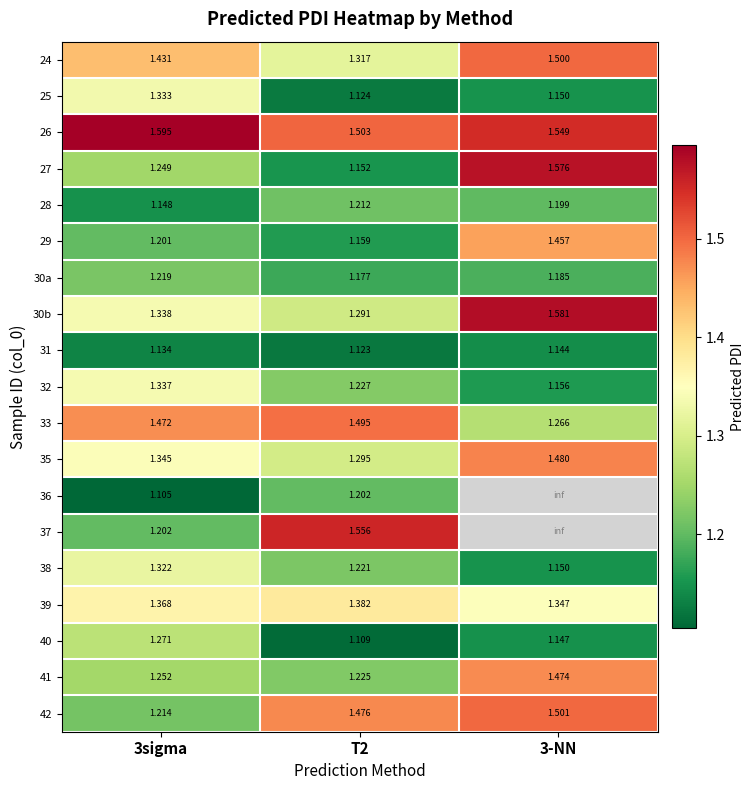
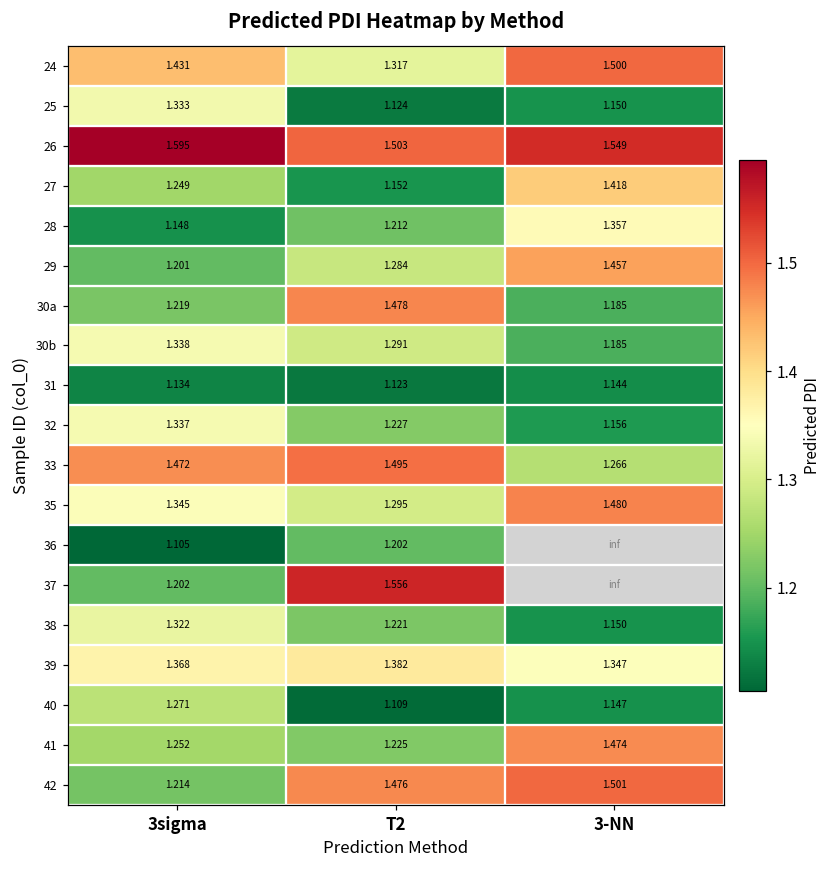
  {
    "24": {
      "3sigma": 1.431,
      "T2": 1.317,
      "3-NN": 1.500
    },
    "25": {
      "3sigma": 1.333,
      "T2": 1.124,
      "3-NN": 1.150
    },
    "26": {
      "3sigma": 1.595,
      "T2": 1.503,
      "3-NN": 1.549
    },
    "27": {
      "3sigma": 1.249,
      "T2": 1.152,
-     "3-NN": 1.576
+     "3-NN": 1.418
    },
    "28": {
      "3sigma": 1.148,
      "T2": 1.212,
-     "3-NN": 1.199
+     "3-NN": 1.357
    },
    "29": {
      "3sigma": 1.201,
-     "T2": 1.159,
+     "T2": 1.284,
      "3-NN": 1.457
    },
    "30a": {
      "3sigma": 1.219,
-     "T2": 1.177,
+     "T2": 1.478,
      "3-NN": 1.185
    },
    "30b": {
      "3sigma": 1.338,
      "T2": 1.291,
-     "3-NN": 1.581
+     "3-NN": 1.185
    },
    "31": {
      "3sigma": 1.134,
      "T2": 1.123,
      "3-NN": 1.144
    },
    "32": {
      "3sigma": 1.337,
      "T2": 1.227,
      "3-NN": 1.156
    },
    "33": {
      "3sigma": 1.472,
      "T2": 1.495,
      "3-NN": 1.266
    },
    "35": {
      "3sigma": 1.345,
      "T2": 1.295,
      "3-NN": 1.480
    },
    "36": {
      "3sigma": 1.105,
      "T2": 1.202
    },
    "37": {
      "3sigma": 1.202,
      "T2": 1.556
    },
    "38": {
      "3sigma": 1.322,
      "T2": 1.221,
      "3-NN": 1.150
    },
    "39": {
      "3sigma": 1.368,
      "T2": 1.382,
      "3-NN": 1.347
    },
    "40": {
      "3sigma": 1.271,
      "T2": 1.109,
      "3-NN": 1.147
    },
    "41": {
      "3sigma": 1.252,
      "T2": 1.225,
      "3-NN": 1.474
    },
    "42": {
      "3sigma": 1.214,
      "T2": 1.476,
      "3-NN": 1.501
    }
  }
